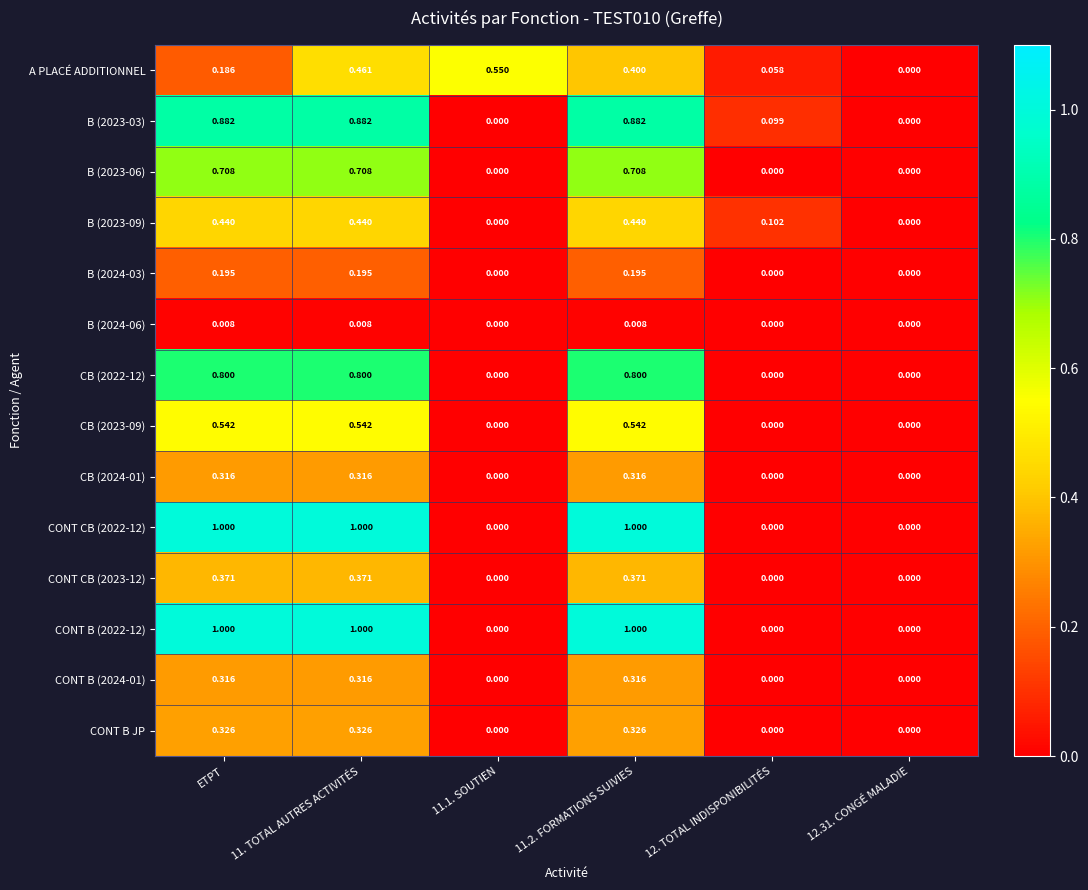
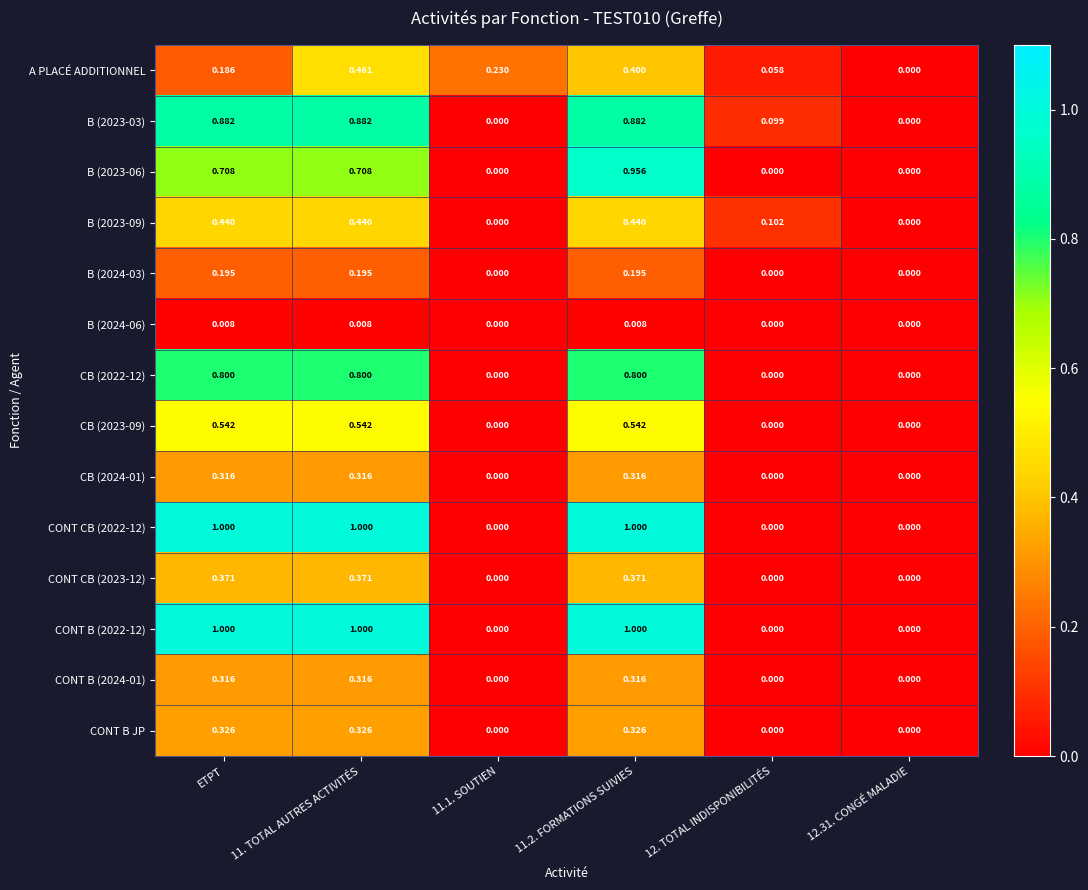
  {
    "A PLACÉ ADDITIONNEL": {
      "ETPT": 0.186,
      "11. TOTAL AUTRES ACTIVITÉS": 0.461,
-     "11.1. SOUTIEN": 0.550,
+     "11.1. SOUTIEN": 0.230,
      "11.2. FORMATIONS SUIVIES": 0.400,
      "12. TOTAL INDISPONIBILITÉS": 0.058,
      "12.31. CONGÉ MALADIE": 0.000
    },
    "B (2023-03)": {
      "ETPT": 0.882,
      "11. TOTAL AUTRES ACTIVITÉS": 0.882,
      "11.1. SOUTIEN": 0.000,
      "11.2. FORMATIONS SUIVIES": 0.882,
      "12. TOTAL INDISPONIBILITÉS": 0.099,
      "12.31. CONGÉ MALADIE": 0.000
    },
    "B (2023-06)": {
      "ETPT": 0.708,
      "11. TOTAL AUTRES ACTIVITÉS": 0.708,
      "11.1. SOUTIEN": 0.000,
-     "11.2. FORMATIONS SUIVIES": 0.708,
+     "11.2. FORMATIONS SUIVIES": 0.956,
      "12. TOTAL INDISPONIBILITÉS": 0.000,
      "12.31. CONGÉ MALADIE": 0.000
    },
    "B (2023-09)": {
      "ETPT": 0.440,
      "11. TOTAL AUTRES ACTIVITÉS": 0.440,
      "11.1. SOUTIEN": 0.000,
      "11.2. FORMATIONS SUIVIES": 0.440,
      "12. TOTAL INDISPONIBILITÉS": 0.102,
      "12.31. CONGÉ MALADIE": 0.000
    },
    "B (2024-03)": {
      "ETPT": 0.195,
      "11. TOTAL AUTRES ACTIVITÉS": 0.195,
      "11.1. SOUTIEN": 0.000,
      "11.2. FORMATIONS SUIVIES": 0.195,
      "12. TOTAL INDISPONIBILITÉS": 0.000,
      "12.31. CONGÉ MALADIE": 0.000
    },
    "B (2024-06)": {
      "ETPT": 0.008,
      "11. TOTAL AUTRES ACTIVITÉS": 0.008,
      "11.1. SOUTIEN": 0.000,
      "11.2. FORMATIONS SUIVIES": 0.008,
      "12. TOTAL INDISPONIBILITÉS": 0.000,
      "12.31. CONGÉ MALADIE": 0.000
    },
    "CB (2022-12)": {
      "ETPT": 0.800,
      "11. TOTAL AUTRES ACTIVITÉS": 0.800,
      "11.1. SOUTIEN": 0.000,
      "11.2. FORMATIONS SUIVIES": 0.800,
      "12. TOTAL INDISPONIBILITÉS": 0.000,
      "12.31. CONGÉ MALADIE": 0.000
    },
    "CB (2023-09)": {
      "ETPT": 0.542,
      "11. TOTAL AUTRES ACTIVITÉS": 0.542,
      "11.1. SOUTIEN": 0.000,
      "11.2. FORMATIONS SUIVIES": 0.542,
      "12. TOTAL INDISPONIBILITÉS": 0.000,
      "12.31. CONGÉ MALADIE": 0.000
    },
    "CB (2024-01)": {
      "ETPT": 0.316,
      "11. TOTAL AUTRES ACTIVITÉS": 0.316,
      "11.1. SOUTIEN": 0.000,
      "11.2. FORMATIONS SUIVIES": 0.316,
      "12. TOTAL INDISPONIBILITÉS": 0.000,
      "12.31. CONGÉ MALADIE": 0.000
    },
    "CONT CB (2022-12)": {
      "ETPT": 1.000,
      "11. TOTAL AUTRES ACTIVITÉS": 1.000,
      "11.1. SOUTIEN": 0.000,
      "11.2. FORMATIONS SUIVIES": 1.000,
      "12. TOTAL INDISPONIBILITÉS": 0.000,
      "12.31. CONGÉ MALADIE": 0.000
    },
    "CONT CB (2023-12)": {
      "ETPT": 0.371,
      "11. TOTAL AUTRES ACTIVITÉS": 0.371,
      "11.1. SOUTIEN": 0.000,
      "11.2. FORMATIONS SUIVIES": 0.371,
      "12. TOTAL INDISPONIBILITÉS": 0.000,
      "12.31. CONGÉ MALADIE": 0.000
    },
    "CONT B (2022-12)": {
      "ETPT": 1.000,
      "11. TOTAL AUTRES ACTIVITÉS": 1.000,
      "11.1. SOUTIEN": 0.000,
      "11.2. FORMATIONS SUIVIES": 1.000,
      "12. TOTAL INDISPONIBILITÉS": 0.000,
      "12.31. CONGÉ MALADIE": 0.000
    },
    "CONT B (2024-01)": {
      "ETPT": 0.316,
      "11. TOTAL AUTRES ACTIVITÉS": 0.316,
      "11.1. SOUTIEN": 0.000,
      "11.2. FORMATIONS SUIVIES": 0.316,
      "12. TOTAL INDISPONIBILITÉS": 0.000,
      "12.31. CONGÉ MALADIE": 0.000
    },
    "CONT B JP": {
      "ETPT": 0.326,
      "11. TOTAL AUTRES ACTIVITÉS": 0.326,
      "11.1. SOUTIEN": 0.000,
      "11.2. FORMATIONS SUIVIES": 0.326,
      "12. TOTAL INDISPONIBILITÉS": 0.000,
      "12.31. CONGÉ MALADIE": 0.000
    }
  }
